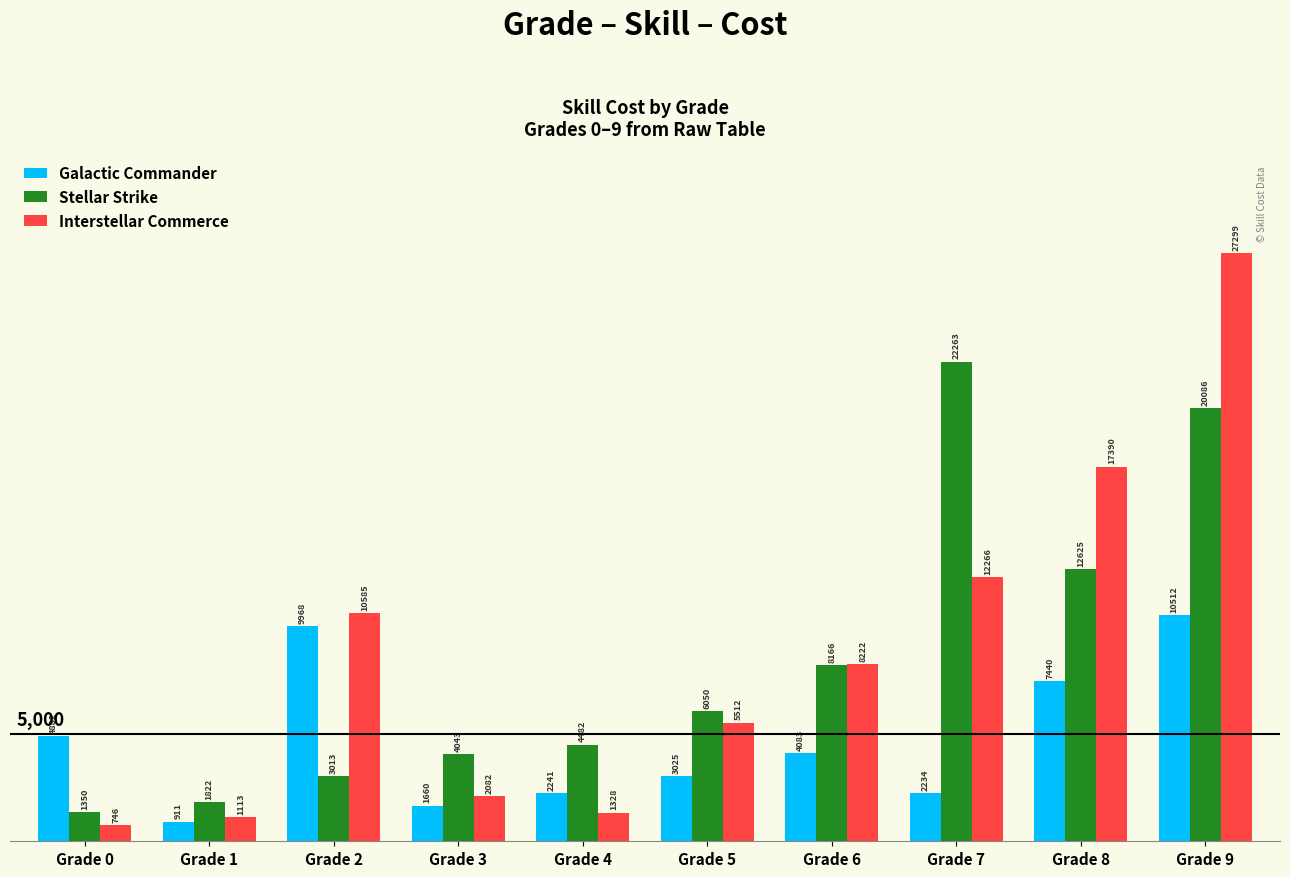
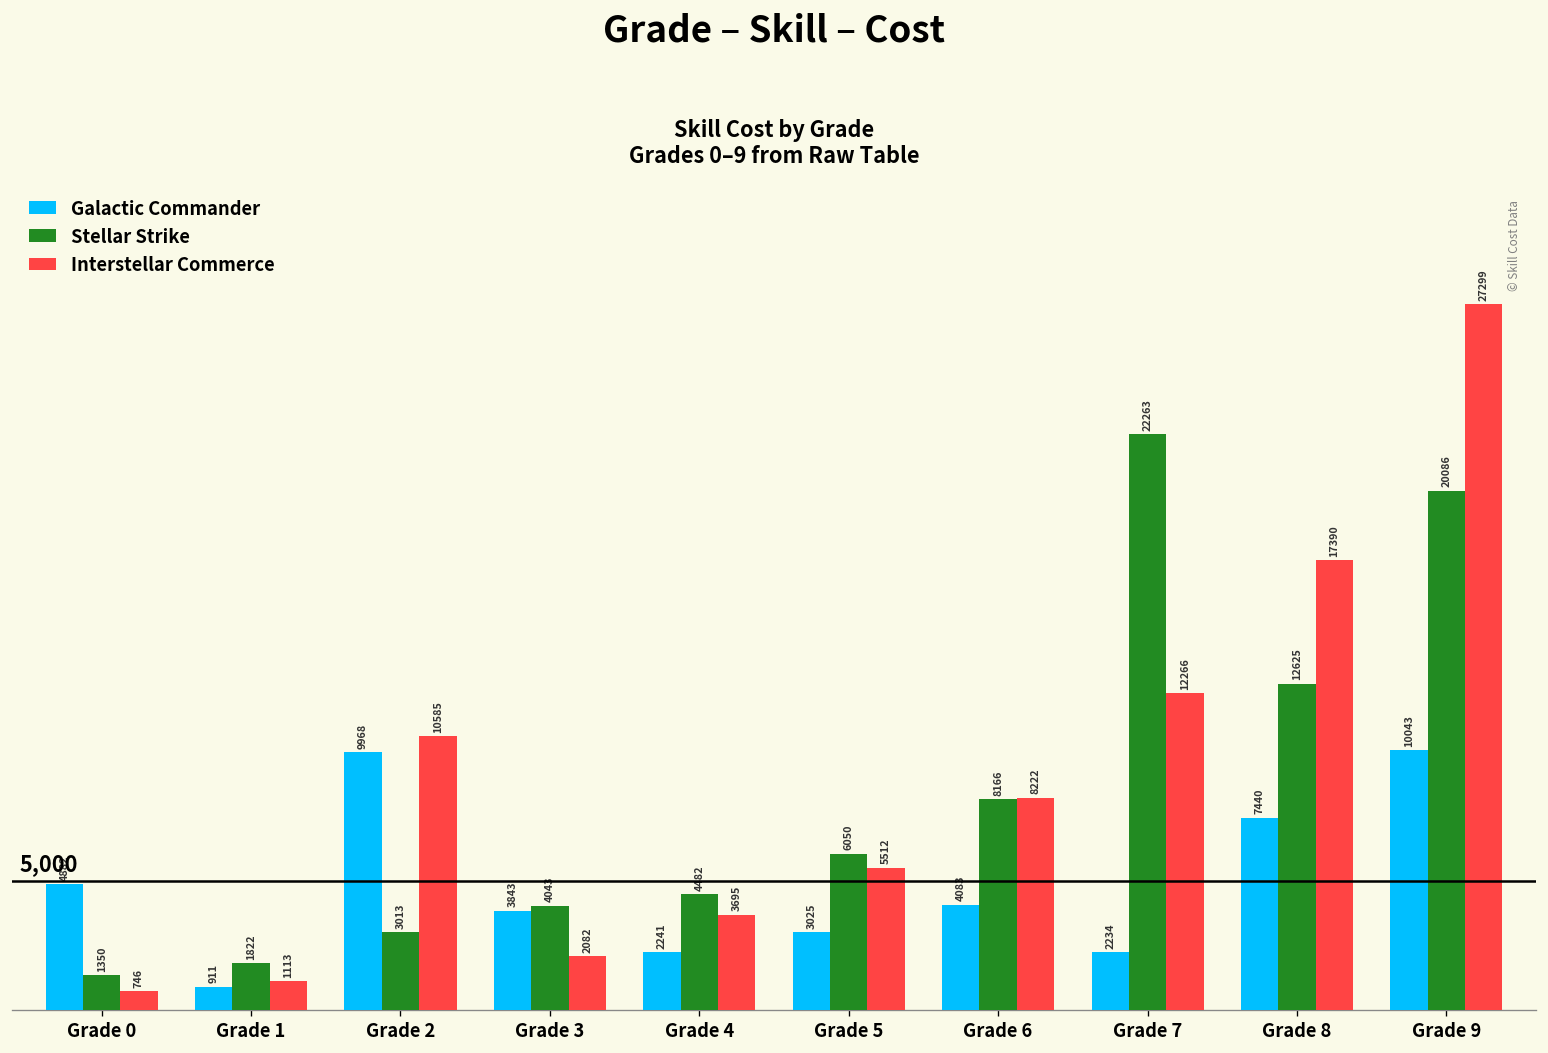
  {
    "Galactic Commander": {
      "Grade 1": 911,
      "Grade 2": 9968,
-     "Grade 3": 1660,
+     "Grade 3": 3843,
      "Grade 4": 2241,
      "Grade 5": 3025,
      "Grade 6": 4083,
      "Grade 7": 2234,
      "Grade 8": 7440,
-     "Grade 9": 10512
+     "Grade 9": 10043
    },
    "Stellar Strike": {
      "Grade 0": 1350,
      "Grade 1": 1822,
      "Grade 2": 3013,
      "Grade 3": 4043,
      "Grade 4": 4482,
      "Grade 5": 6050,
      "Grade 6": 8166,
      "Grade 7": 22263,
      "Grade 8": 12625,
      "Grade 9": 20086
    },
    "Interstellar Commerce": {
      "Grade 0": 746,
      "Grade 1": 1113,
      "Grade 2": 10585,
      "Grade 3": 2082,
-     "Grade 4": 1328,
+     "Grade 4": 3695,
      "Grade 5": 5512,
      "Grade 6": 8222,
      "Grade 7": 12266,
      "Grade 8": 17390,
      "Grade 9": 27299
    }
  }
